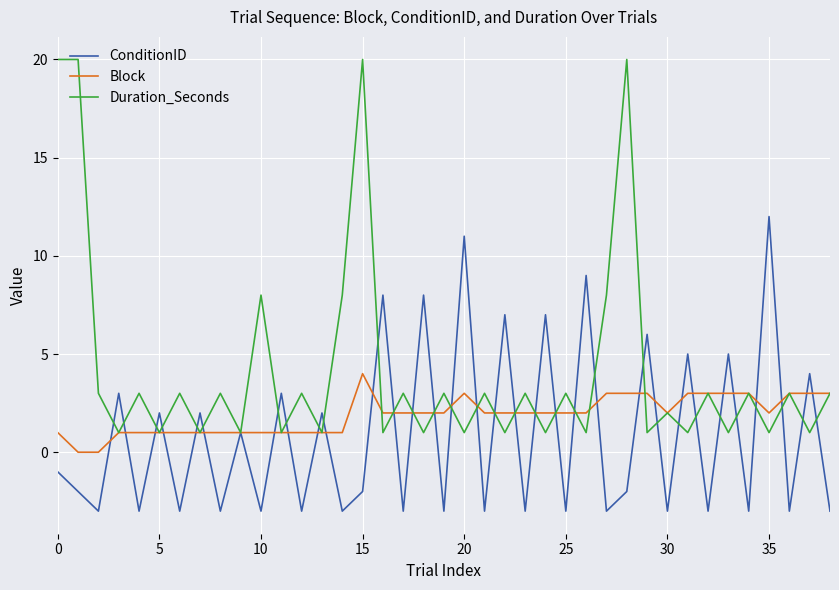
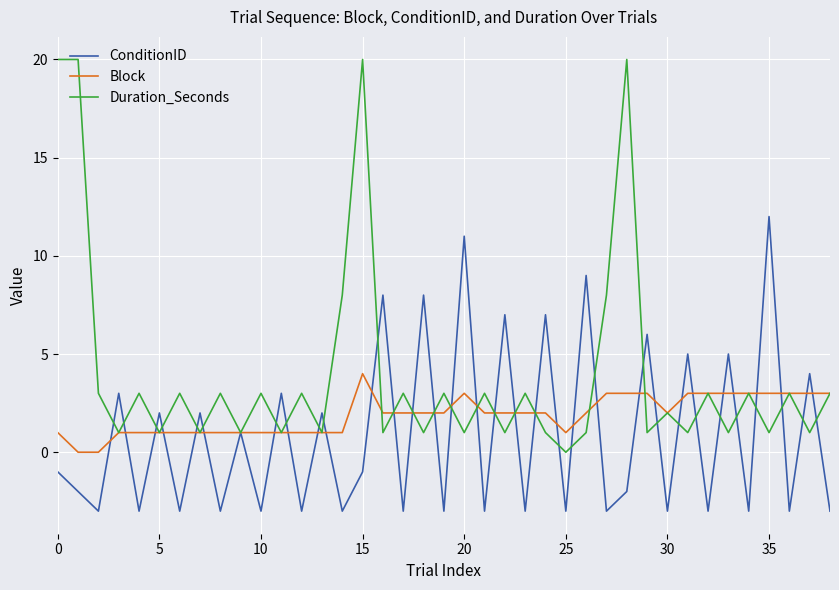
  {
    "ConditionID": {
      "0": -1,
      "5": 2,
      "10": -3,
-     "15": -2,
+     "15": -1,
      "20": 11,
      "25": -3,
      "30": -3,
      "35": 12
    },
    "Block": {
      "0": 1,
      "10": 1,
      "15": 4,
      "20": 3,
-     "25": 2,
-     "35": 2
+     "25": 1,
+     "35": 3
    },
    "Duration_Seconds": {
      "0": 20,
-     "10": 8,
+     "10": 3,
      "15": 20,
      "20": 1,
-     "25": 3,
+     "25": 0,
      "35": 1
    }
  }
